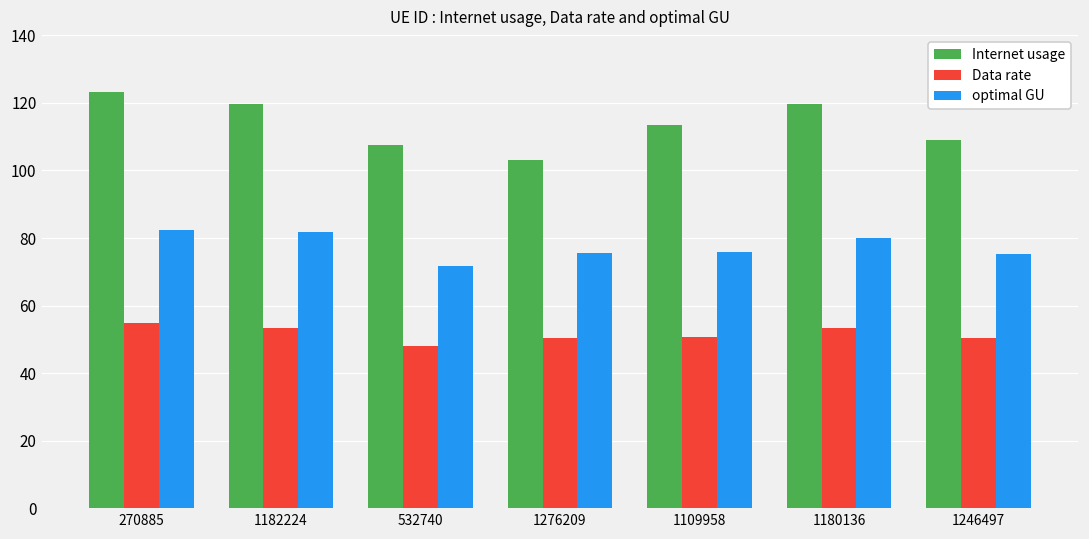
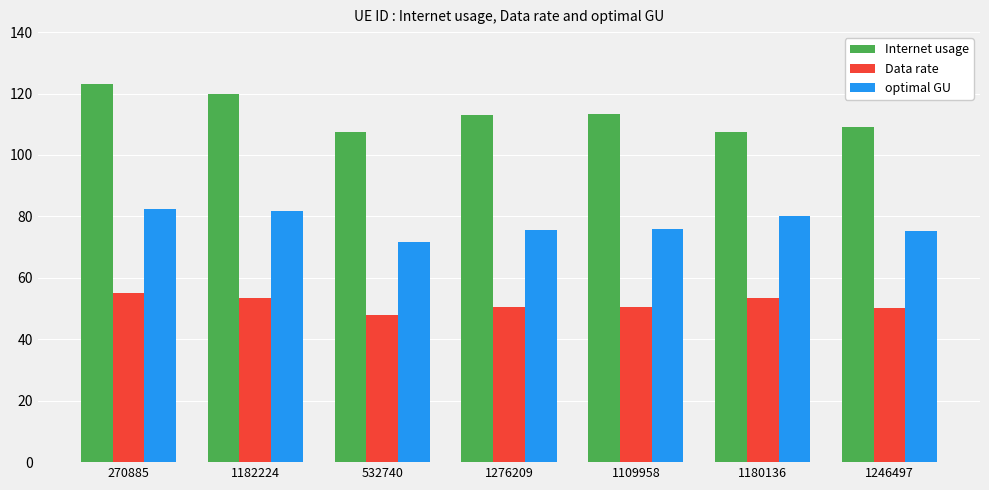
  {
    "Internet usage": {
      "270885": 123,
      "1182224": 120,
      "532740": 107,
-     "1276209": 103,
+     "1276209": 113,
      "1109958": 113,
-     "1180136": 120,
+     "1180136": 107,
      "1246497": 109
    },
    "Data rate": {
      "270885": 55,
      "1182224": 53,
      "532740": 48,
      "1276209": 50,
      "1109958": 51,
      "1180136": 53,
      "1246497": 50
    },
    "optimal GU": {
      "270885": 82,
      "1182224": 82,
      "532740": 72,
      "1276209": 76,
      "1109958": 76,
      "1180136": 80,
      "1246497": 75
    }
  }
